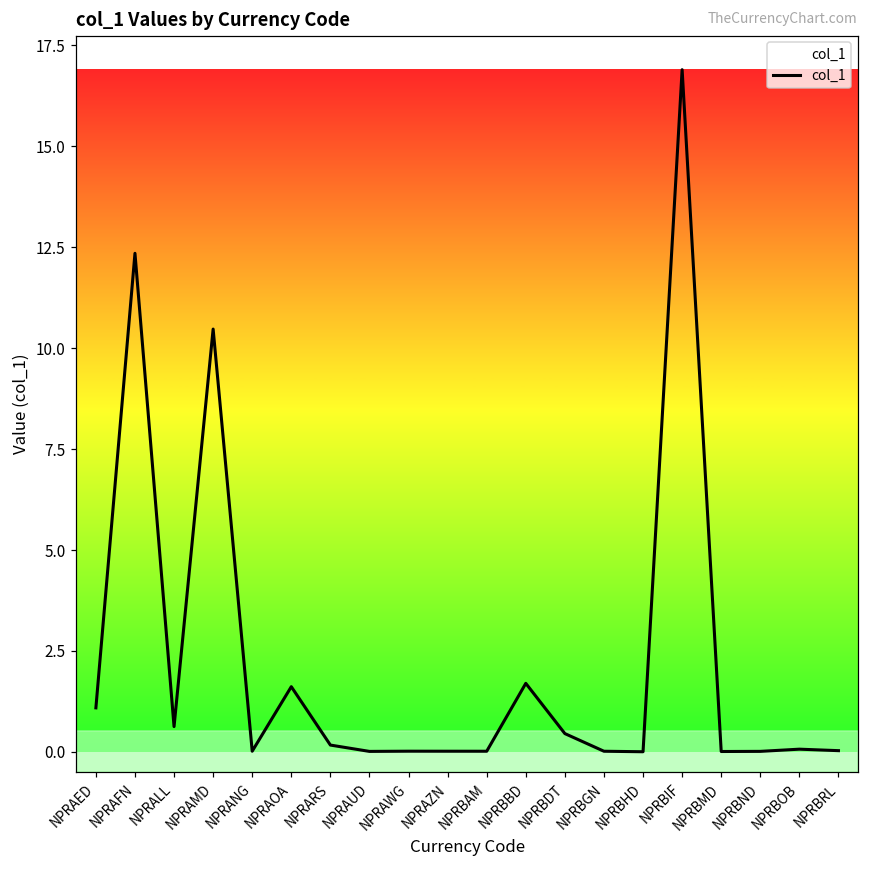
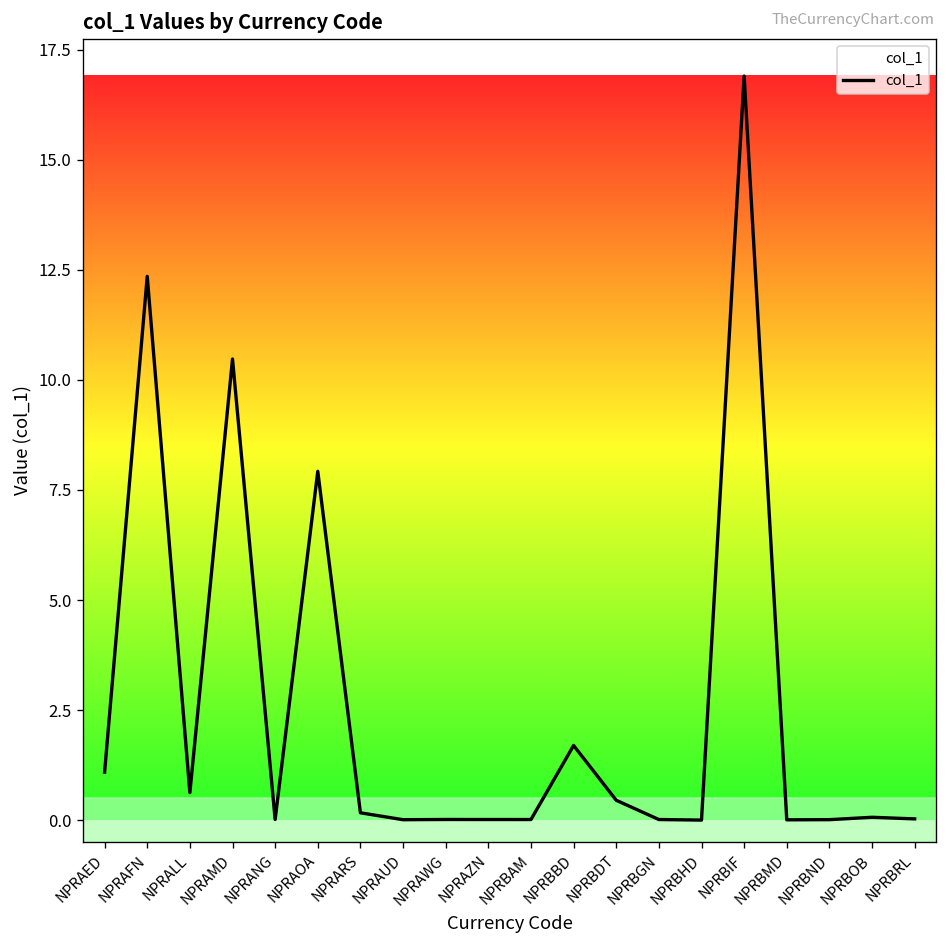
  {
    "NPRAED": 1.1,
    "NPRAFN": 12.4,
    "NPRALL": 0.6,
    "NPRAMD": 10.5,
-   "NPRAOA": 1.6,
+   "NPRAOA": 7.9,
    "NPRBBD": 1.7,
    "NPRBIF": 16.9
  }
